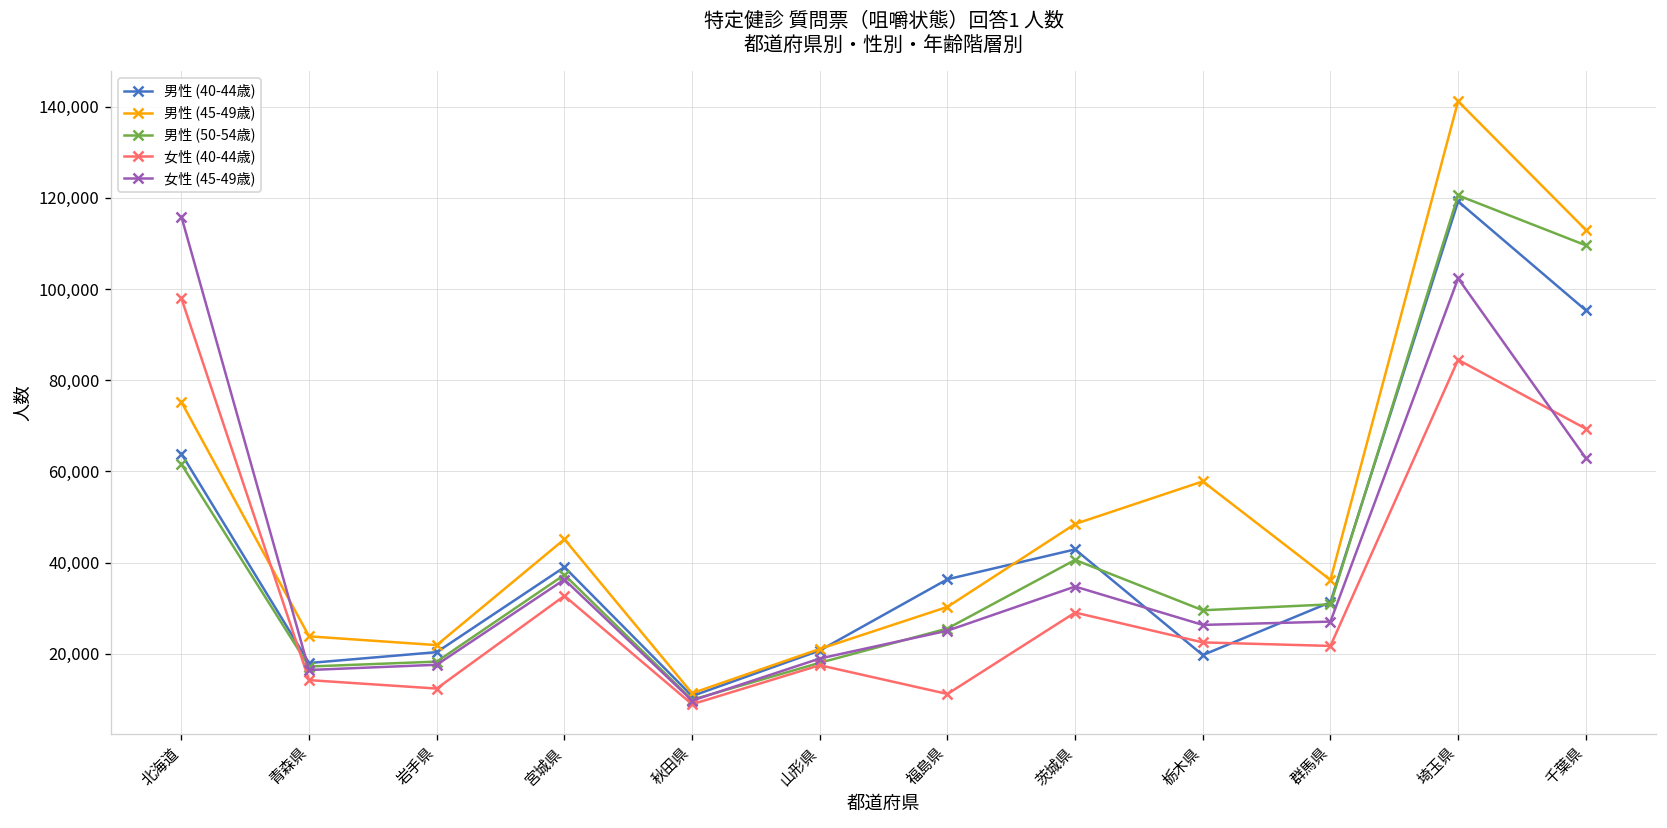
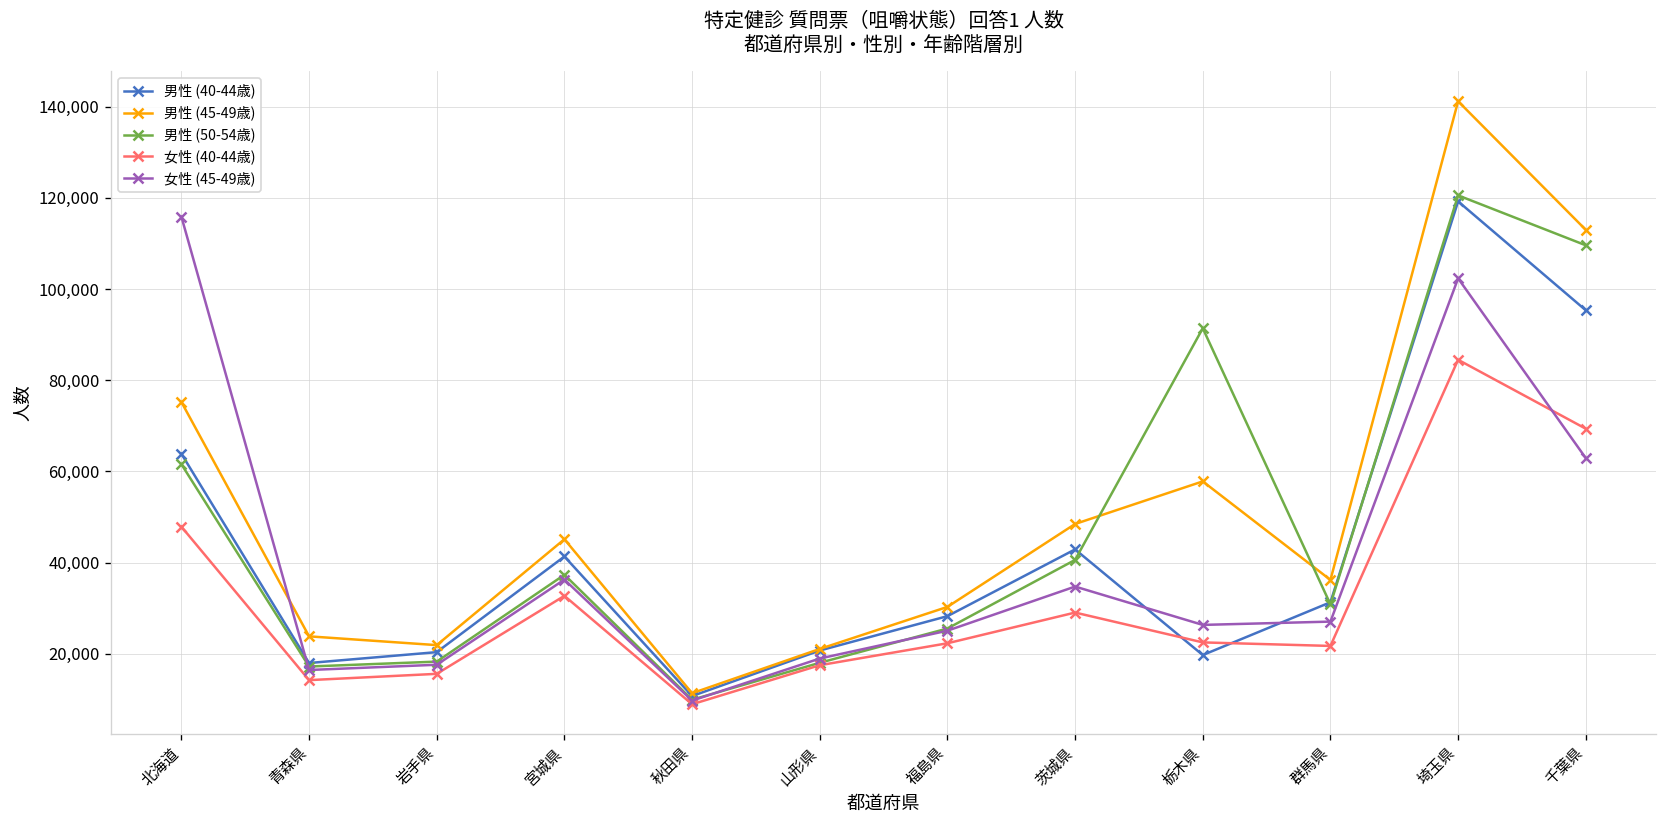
  {
    "男性 (40-44歳)": {
      "北海道": "64,000",
      "青森県": "18,000",
      "岩手県": "20,000",
-     "宮城県": "39,000",
-     "福島県": "36,000",
+     "宮城県": "41,000",
+     "福島県": "28,000",
      "茨城県": "43,000",
      "栃木県": "20,000",
      "埼玉県": "119,000",
      "千葉県": "95,000"
    },
    "男性 (45-49歳)": {
      "北海道": "75,000",
      "青森県": "24,000",
      "岩手県": "22,000",
      "宮城県": "45,000",
      "福島県": "30,000",
      "茨城県": "48,000",
      "栃木県": "58,000",
      "群馬県": "36,000",
      "埼玉県": "141,000",
      "千葉県": "113,000"
    },
    "男性 (50-54歳)": {
      "北海道": "62,000",
      "青森県": "17,000",
      "岩手県": "18,000",
      "宮城県": "37,000",
      "茨城県": "41,000",
-     "栃木県": "30,000",
+     "栃木県": "91,000",
      "埼玉県": "121,000",
      "千葉県": "110,000"
    },
    "女性 (40-44歳)": {
-     "北海道": "98,000",
+     "北海道": "48,000",
      "青森県": "14,000",
-     "岩手県": "12,000",
+     "岩手県": "16,000",
      "宮城県": "33,000",
      "秋田県": "9,000",
-     "福島県": "11,000",
+     "福島県": "22,000",
      "茨城県": "29,000",
      "栃木県": "23,000",
      "群馬県": "22,000",
      "埼玉県": "84,000",
      "千葉県": "69,000"
    },
    "女性 (45-49歳)": {
      "北海道": "116,000",
      "青森県": "16,000",
      "岩手県": "18,000",
      "宮城県": "36,000",
      "山形県": "19,000",
      "茨城県": "35,000",
      "栃木県": "26,000",
      "群馬県": "27,000",
      "埼玉県": "102,000",
      "千葉県": "63,000"
    }
  }
